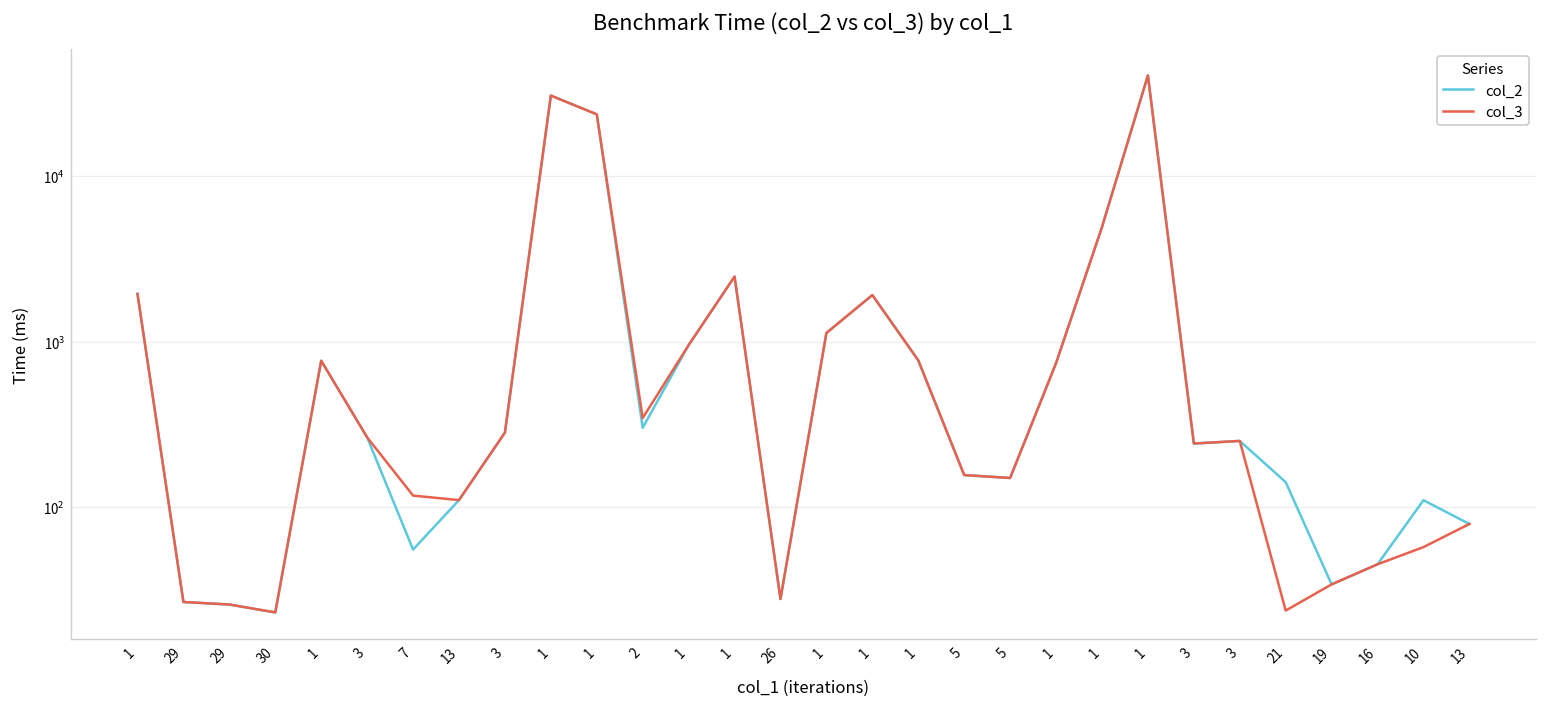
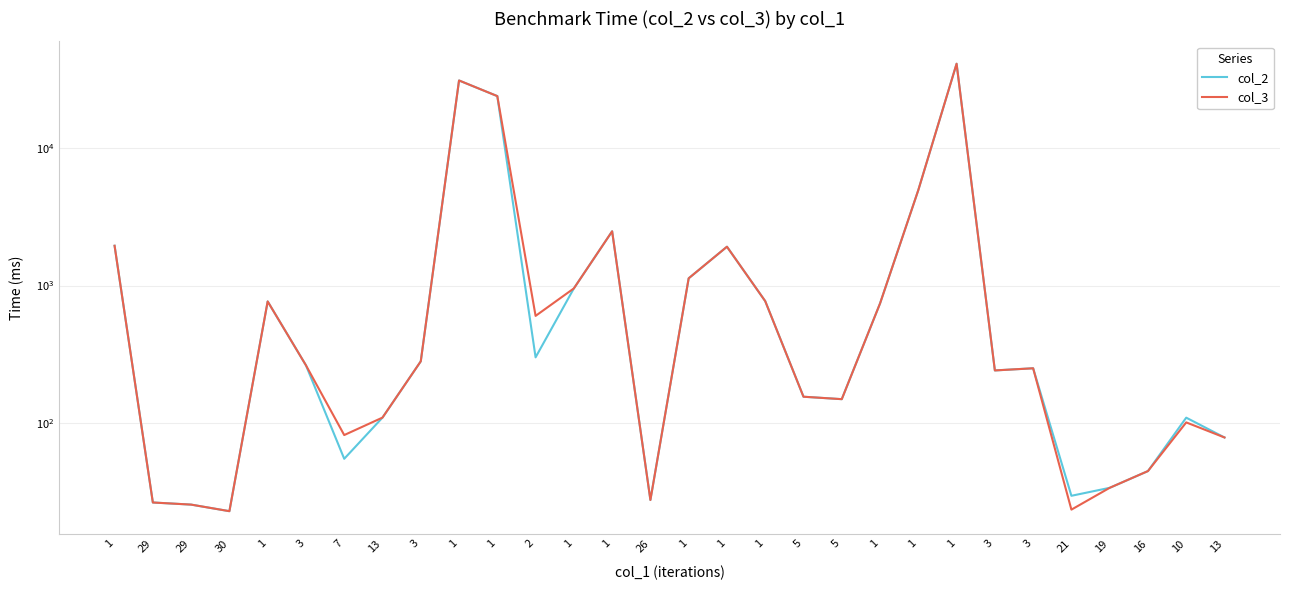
  {
    "col_2": {
      "7": 55,
      "2": 300,
-     "21": 140,
+     "21": 30,
      "10": 110
    },
    "col_3": {
-     "7": 120,
-     "2": 350,
+     "7": 80,
+     "2": 600,
      "21": 24,
-     "10": 57
+     "10": 100
    }
  }
